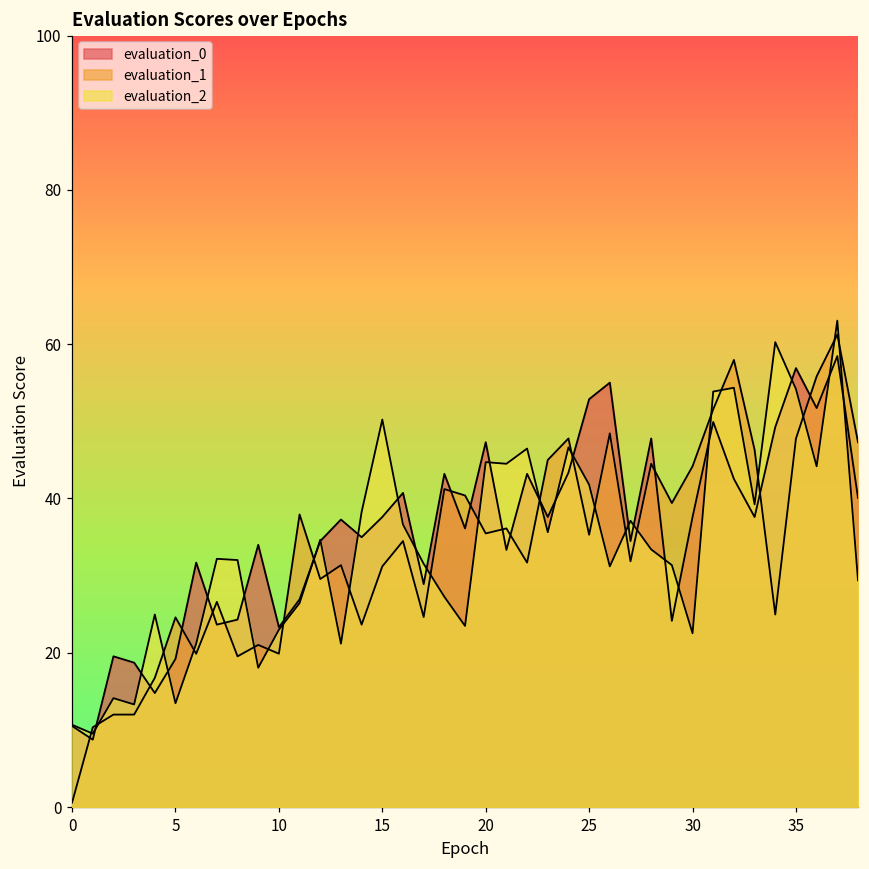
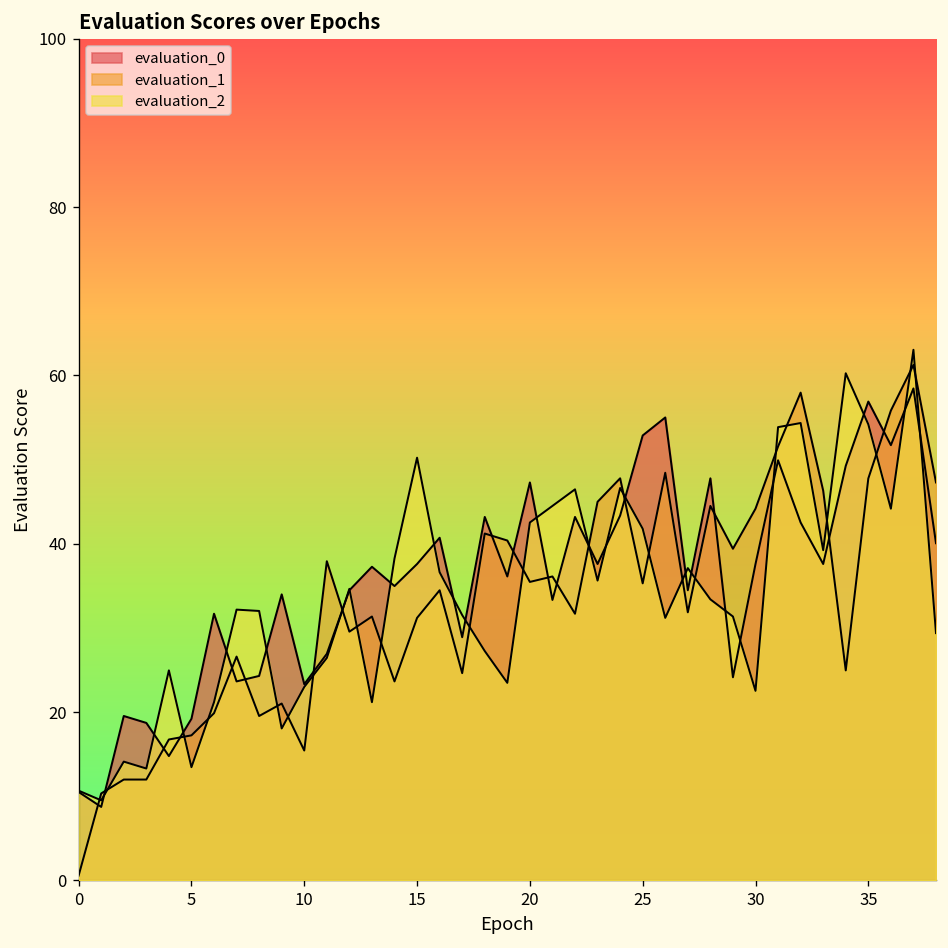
  {
    "evaluation_0": {
      "5": 19,
      "15": 38,
      "20": 47,
      "25": 53,
      "30": 38,
      "35": 57
    },
    "evaluation_1": {
      "0": 1,
-     "5": 25,
-     "10": 20,
+     "5": 17,
+     "10": 15,
      "15": 31,
      "20": 35,
      "25": 35,
      "30": 44,
      "35": 48
    },
    "evaluation_2": {
      "5": 13,
      "15": 50,
-     "20": 45,
+     "20": 43,
      "25": 42,
      "30": 23,
      "35": 54
    }
  }
